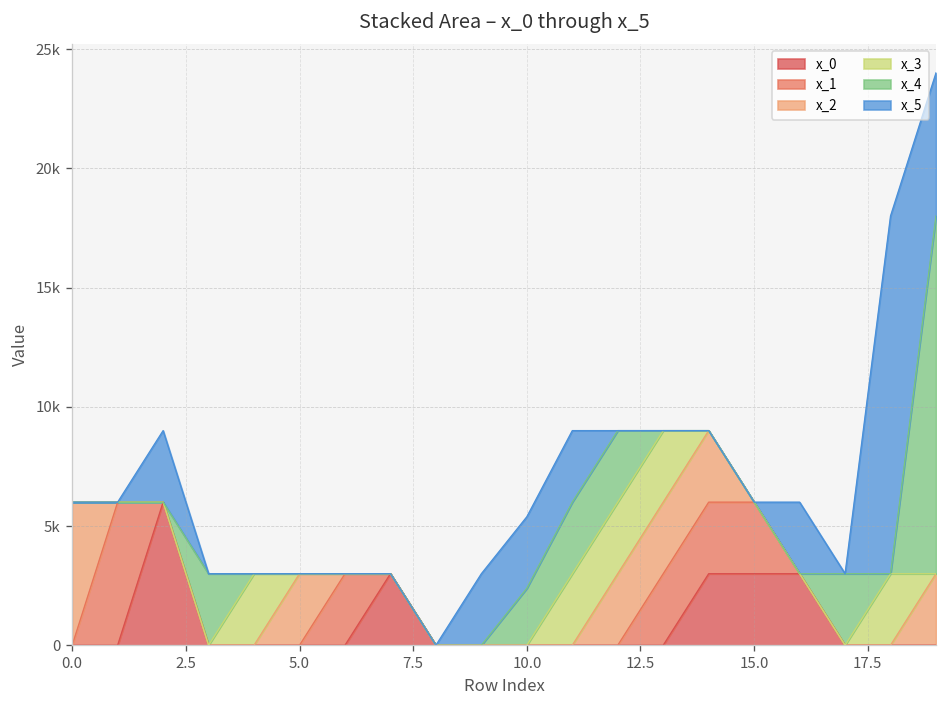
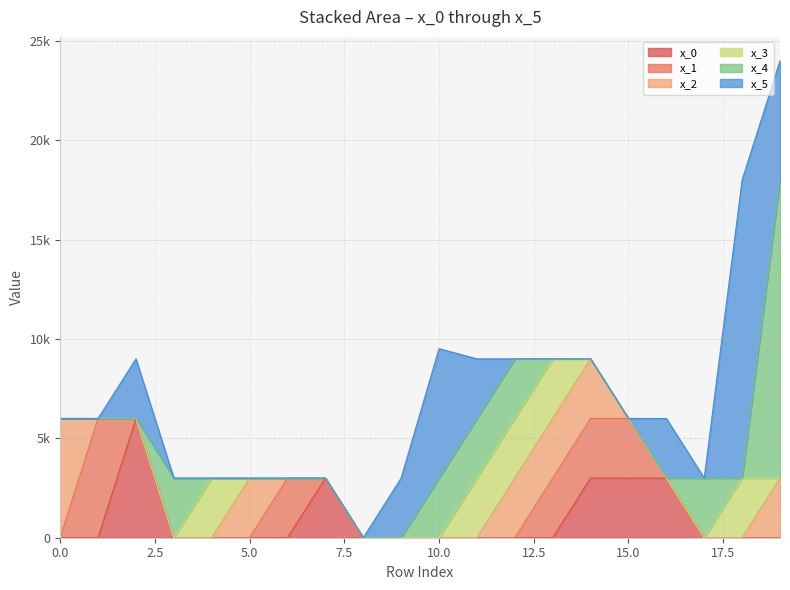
  {
    "x_4": {
-     "10.0": 2400
+     "10.0": 3000
    },
    "x_5": {
-     "10.0": 3000
+     "10.0": 6500
    }
  }
